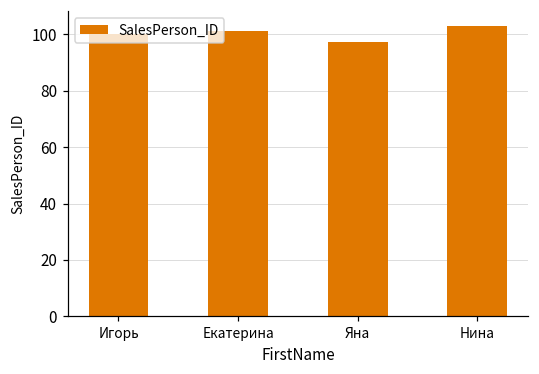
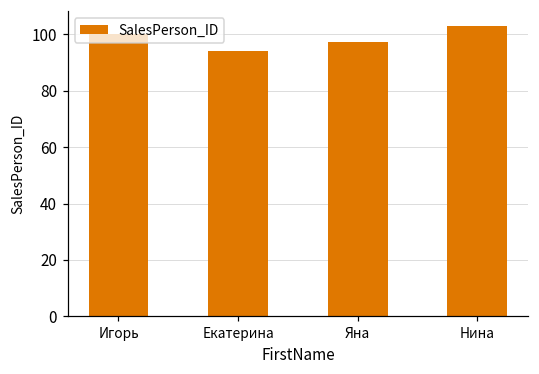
  {
-   "Екатерина": 101,
+   "Екатерина": 94,
    "Яна": 97,
    "Нина": 103
  }
